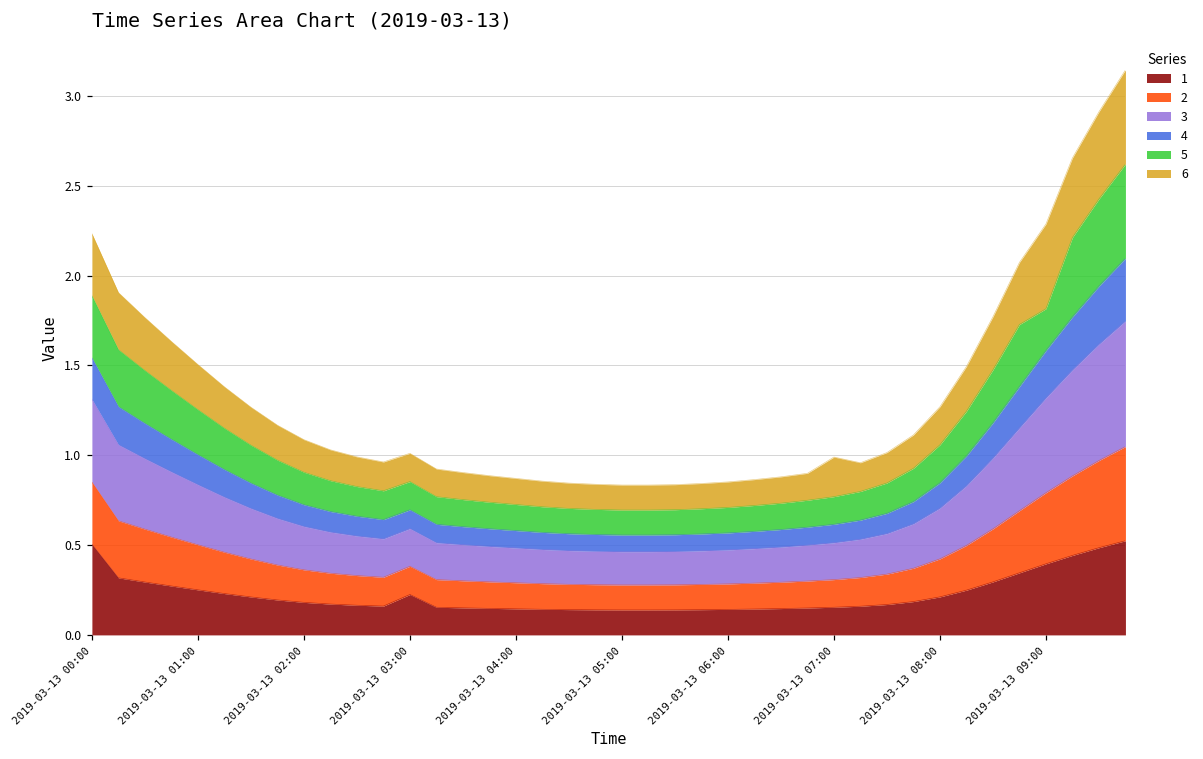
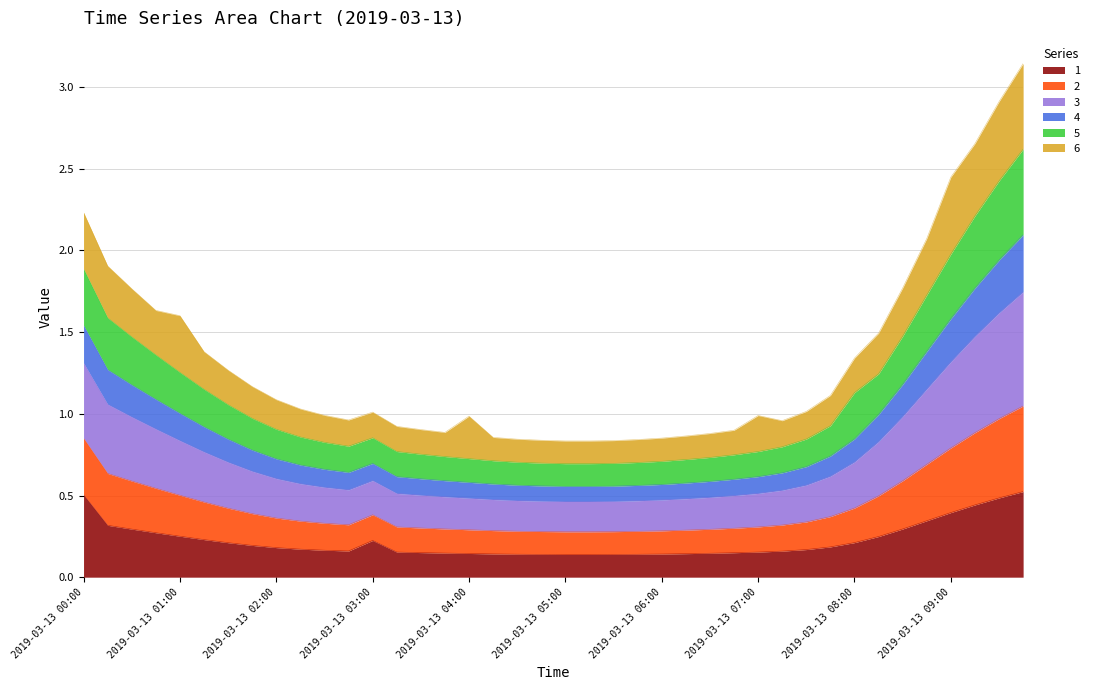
  {
    "1": {
      "2019-03-13 00:00": 0.50,
      "2019-03-13 01:00": 0.25,
      "2019-03-13 02:00": 0.18,
      "2019-03-13 03:00": 0.22,
      "2019-03-13 04:00": 0.15,
      "2019-03-13 05:00": 0.14,
      "2019-03-13 06:00": 0.14,
      "2019-03-13 07:00": 0.15,
      "2019-03-13 08:00": 0.21,
      "2019-03-13 09:00": 0.40
    },
    "2": {
      "2019-03-13 00:00": 0.35,
      "2019-03-13 01:00": 0.25,
      "2019-03-13 02:00": 0.18,
      "2019-03-13 03:00": 0.16,
      "2019-03-13 04:00": 0.15,
      "2019-03-13 05:00": 0.14,
      "2019-03-13 06:00": 0.14,
      "2019-03-13 07:00": 0.15,
      "2019-03-13 08:00": 0.21,
      "2019-03-13 09:00": 0.40
    },
    "3": {
      "2019-03-13 00:00": 0.46,
      "2019-03-13 01:00": 0.33,
      "2019-03-13 02:00": 0.24,
      "2019-03-13 03:00": 0.21,
      "2019-03-13 04:00": 0.19,
      "2019-03-13 05:00": 0.19,
      "2019-03-13 06:00": 0.19,
      "2019-03-13 07:00": 0.21,
      "2019-03-13 08:00": 0.28,
      "2019-03-13 09:00": 0.53
    },
    "4": {
      "2019-03-13 00:00": 0.23,
      "2019-03-13 01:00": 0.17,
      "2019-03-13 02:00": 0.12,
      "2019-03-13 03:00": 0.10,
      "2019-03-13 04:00": 0.10,
      "2019-03-13 05:00": 0.09,
      "2019-03-13 06:00": 0.09,
      "2019-03-13 07:00": 0.10,
      "2019-03-13 08:00": 0.14,
      "2019-03-13 09:00": 0.26
    },
    "5": {
      "2019-03-13 00:00": 0.35,
      "2019-03-13 01:00": 0.25,
      "2019-03-13 02:00": 0.18,
      "2019-03-13 03:00": 0.16,
      "2019-03-13 04:00": 0.15,
      "2019-03-13 05:00": 0.14,
      "2019-03-13 06:00": 0.14,
      "2019-03-13 07:00": 0.15,
-     "2019-03-13 08:00": 0.21,
-     "2019-03-13 09:00": 0.23
+     "2019-03-13 08:00": 0.28,
+     "2019-03-13 09:00": 0.40
    },
    "6": {
      "2019-03-13 00:00": 0.35,
-     "2019-03-13 01:00": 0.25,
+     "2019-03-13 01:00": 0.35,
      "2019-03-13 02:00": 0.18,
      "2019-03-13 03:00": 0.16,
-     "2019-03-13 04:00": 0.15,
+     "2019-03-13 04:00": 0.26,
      "2019-03-13 05:00": 0.14,
      "2019-03-13 06:00": 0.14,
      "2019-03-13 07:00": 0.22,
      "2019-03-13 08:00": 0.21,
      "2019-03-13 09:00": 0.47
    }
  }
